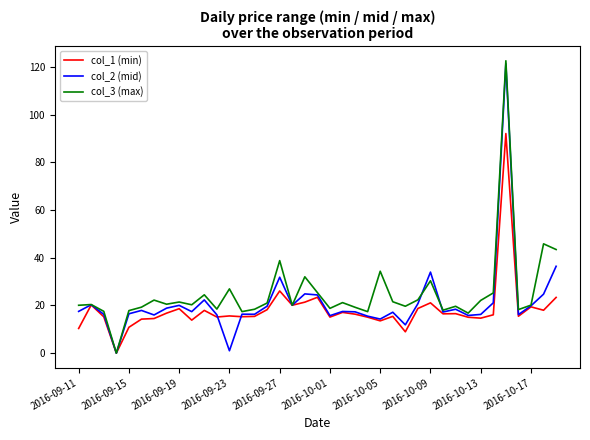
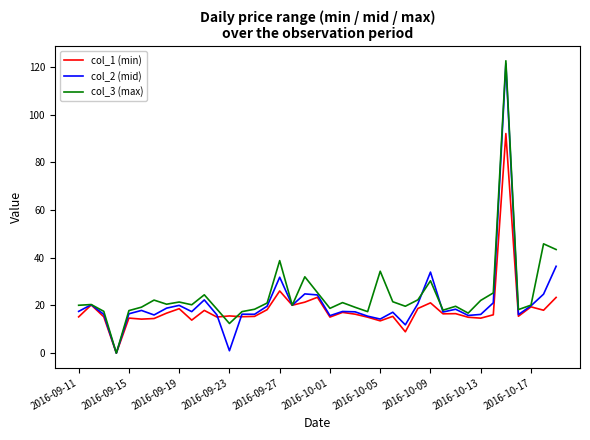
  {
    "col_1 (min)": {
-     "2016-09-11": 10,
-     "2016-09-15": 11,
+     "2016-09-11": 15,
+     "2016-09-15": 15,
      "2016-09-19": 19,
      "2016-09-23": 16,
      "2016-09-27": 26,
      "2016-10-09": 21,
      "2016-10-13": 15
    },
    "col_2 (mid)": {
      "2016-09-11": 18,
      "2016-09-15": 17,
      "2016-09-19": 20,
      "2016-09-23": 1,
      "2016-09-27": 32,
      "2016-10-09": 34,
      "2016-10-13": 16
    },
    "col_3 (max)": {
      "2016-09-11": 20,
      "2016-09-15": 18,
      "2016-09-19": 21,
-     "2016-09-23": 27,
+     "2016-09-23": 12,
      "2016-09-27": 39,
      "2016-10-01": 19,
      "2016-10-05": 34,
      "2016-10-09": 30,
      "2016-10-13": 22
    }
  }
